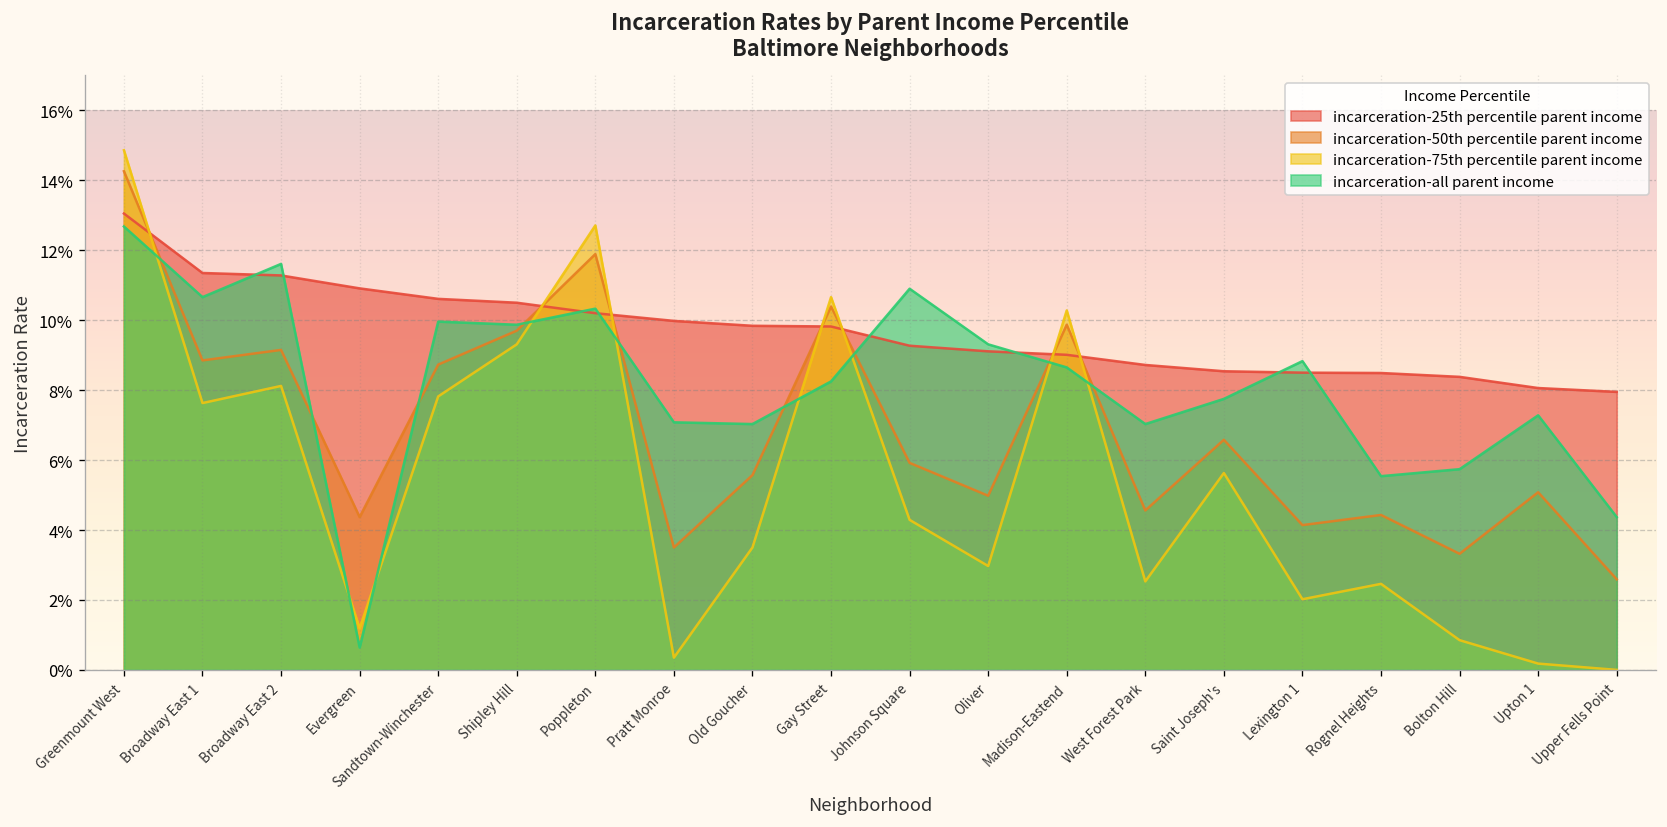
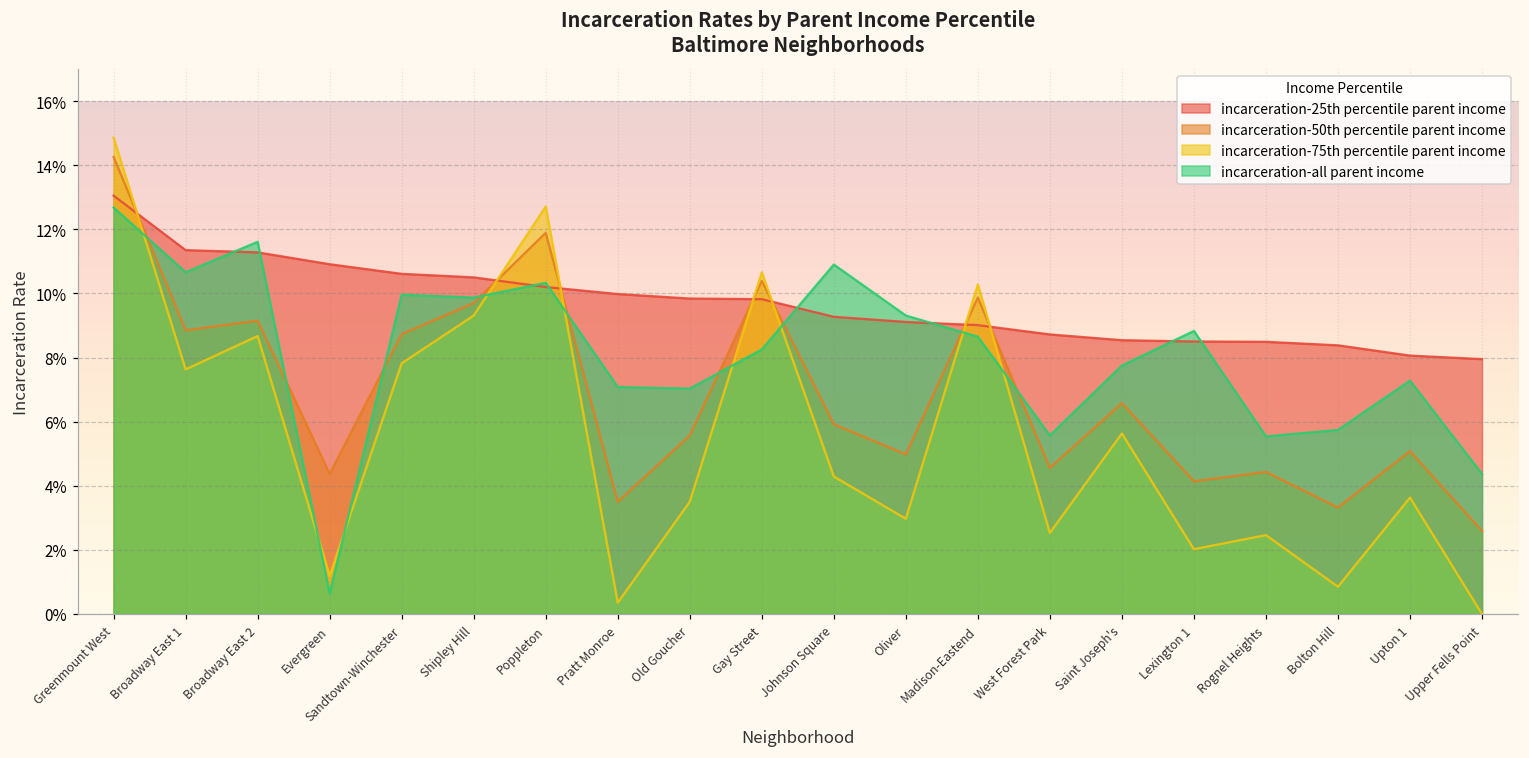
  {
    "incarceration-75th percentile parent income": {
      "Greenmount West": "14.9%",
      "Broadway East 1": "7.6%",
-     "Broadway East 2": "8.1%",
+     "Broadway East 2": "8.7%",
      "Evergreen": "1.2%",
      "Sandtown-Winchester": "7.8%",
      "Shipley Hill": "9.3%",
      "Poppleton": "12.7%",
      "Pratt Monroe": "0.4%",
      "Old Goucher": "3.5%",
      "Gay Street": "10.7%",
      "Johnson Square": "4.3%",
      "Oliver": "3.0%",
      "Madison-Eastend": "10.3%",
      "West Forest Park": "2.5%",
      "Saint Joseph's": "5.6%",
      "Lexington 1": "2.0%",
      "Rognel Heights": "2.5%",
      "Bolton Hill": "0.9%",
-     "Upton 1": "0.2%",
+     "Upton 1": "3.6%",
      "Upper Fells Point": "0.0%"
    },
    "incarceration-all parent income": {
      "Greenmount West": "12.7%",
      "Broadway East 1": "10.7%",
      "Broadway East 2": "11.6%",
      "Evergreen": "0.6%",
      "Sandtown-Winchester": "10.0%",
      "Shipley Hill": "9.9%",
      "Poppleton": "10.3%",
      "Pratt Monroe": "7.1%",
      "Old Goucher": "7.0%",
      "Gay Street": "8.3%",
      "Johnson Square": "10.9%",
      "Oliver": "9.3%",
      "Madison-Eastend": "8.6%",
-     "West Forest Park": "7.0%",
+     "West Forest Park": "5.6%",
      "Saint Joseph's": "7.8%",
      "Lexington 1": "8.8%",
      "Rognel Heights": "5.5%",
      "Bolton Hill": "5.7%",
      "Upton 1": "7.3%",
      "Upper Fells Point": "4.4%"
    }
  }
